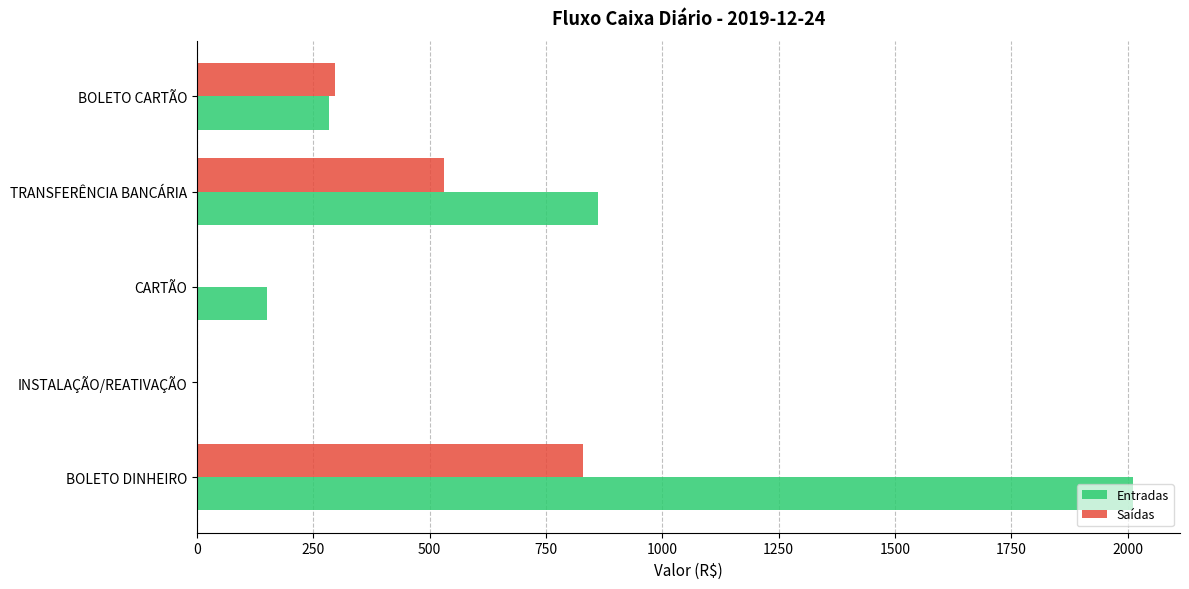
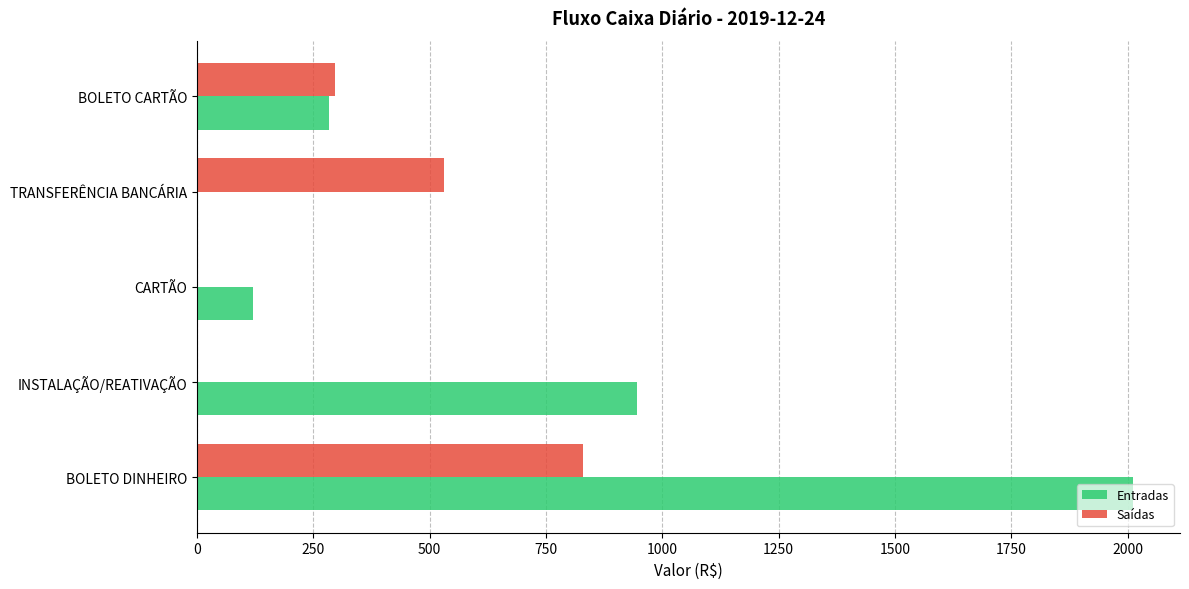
  {
    "Entradas": {
      "BOLETO CARTÃO": 280,
-     "TRANSFERÊNCIA BANCÁRIA": 860,
-     "CARTÃO": 150,
-     "INSTALAÇÃO/REATIVAÇÃO": 0
+     "TRANSFERÊNCIA BANCÁRIA": 0,
+     "CARTÃO": 120,
+     "INSTALAÇÃO/REATIVAÇÃO": 940
    },
    "Saídas": {
      "BOLETO CARTÃO": 300,
      "TRANSFERÊNCIA BANCÁRIA": 530,
      "CARTÃO": 0,
      "INSTALAÇÃO/REATIVAÇÃO": 0,
      "BOLETO DINHEIRO": 830
    }
  }
